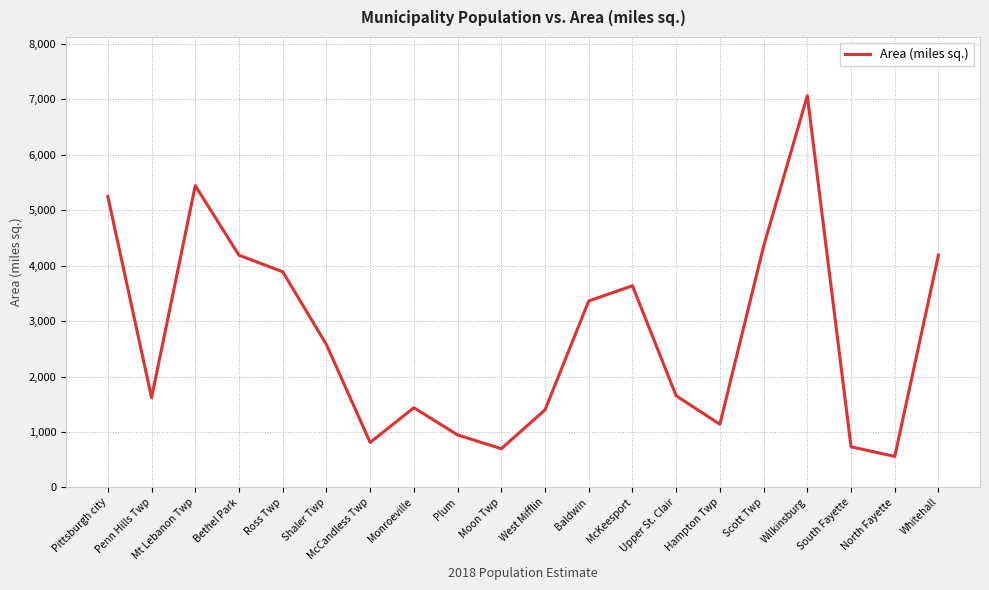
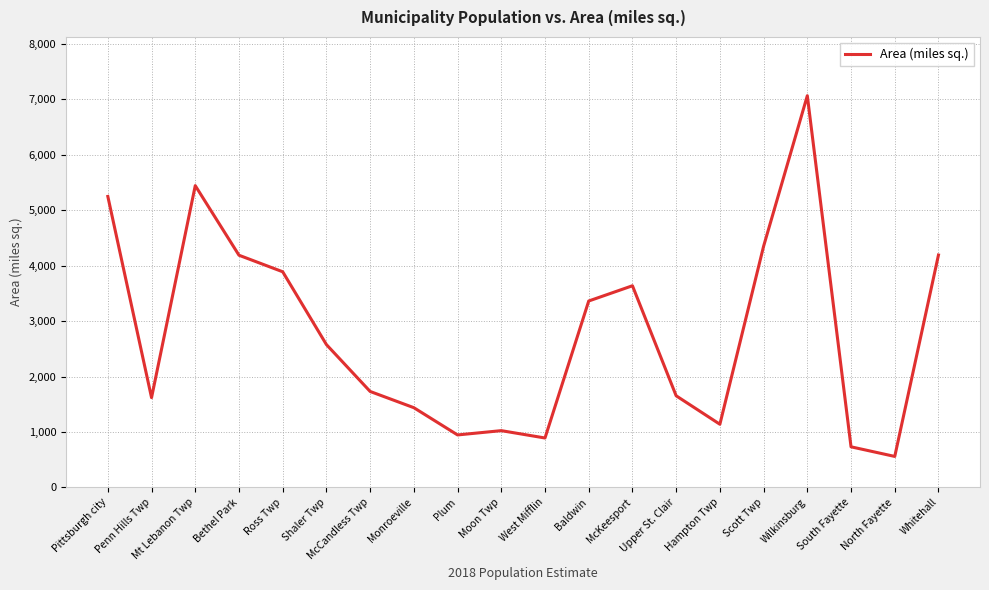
  {
    "Pittsburgh city": "5,200",
    "Penn Hills Twp": "1,600",
    "Mt Lebanon Twp": "5,400",
    "Bethel Park": "4,200",
    "Ross Twp": "3,900",
    "Shaler Twp": "2,600",
-   "McCandless Twp": "800",
+   "McCandless Twp": "1,700",
    "Monroeville": "1,400",
    "Plum": "900",
-   "Moon Twp": "700",
-   "West Mifflin": "1,400",
+   "Moon Twp": "1,000",
+   "West Mifflin": "900",
    "Baldwin": "3,400",
    "McKeesport": "3,600",
    "Upper St. Clair": "1,700",
    "Hampton Twp": "1,100",
    "Scott Twp": "4,300",
    "Wilkinsburg": "7,100",
    "South Fayette": "700",
    "North Fayette": "600",
    "Whitehall": "4,200"
  }
